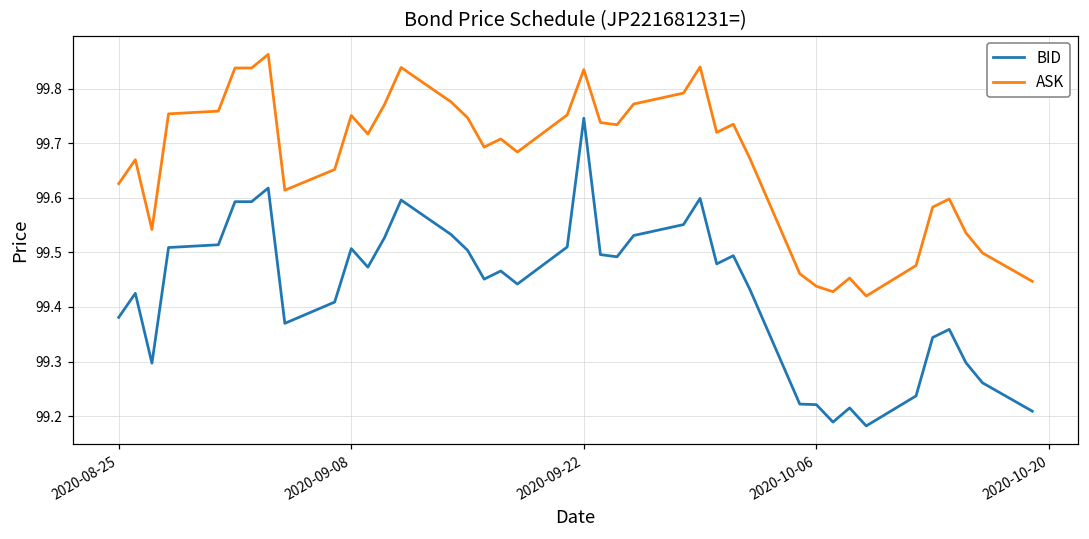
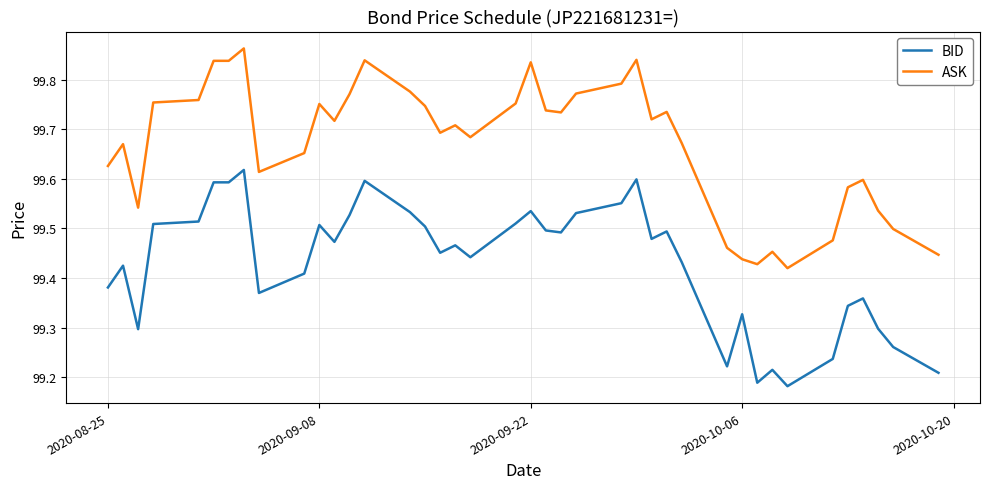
  {
    "BID": {
      "2020-08-25": 99.38,
      "2020-09-08": 99.51,
-     "2020-09-22": 99.75,
-     "2020-10-06": 99.22
+     "2020-09-22": 99.54,
+     "2020-10-06": 99.33
    },
    "ASK": {
      "2020-08-25": 99.63,
      "2020-09-08": 99.75,
      "2020-09-22": 99.84,
      "2020-10-06": 99.44
    }
  }
